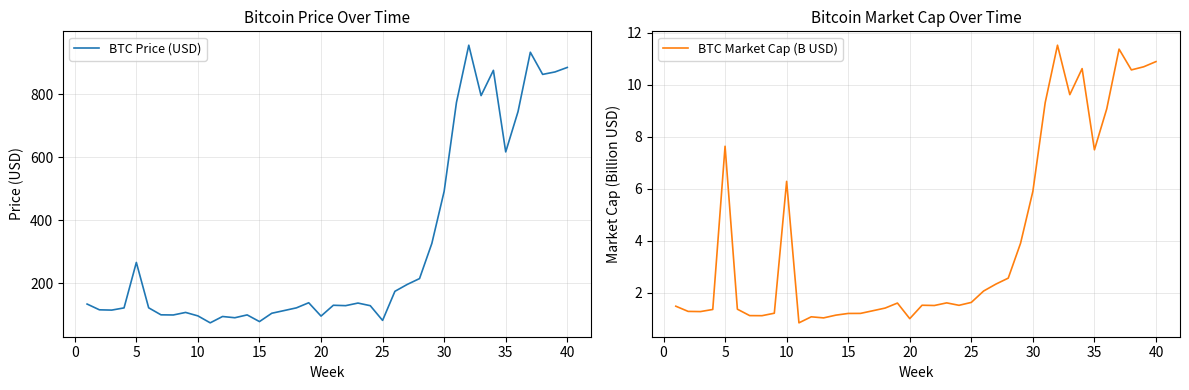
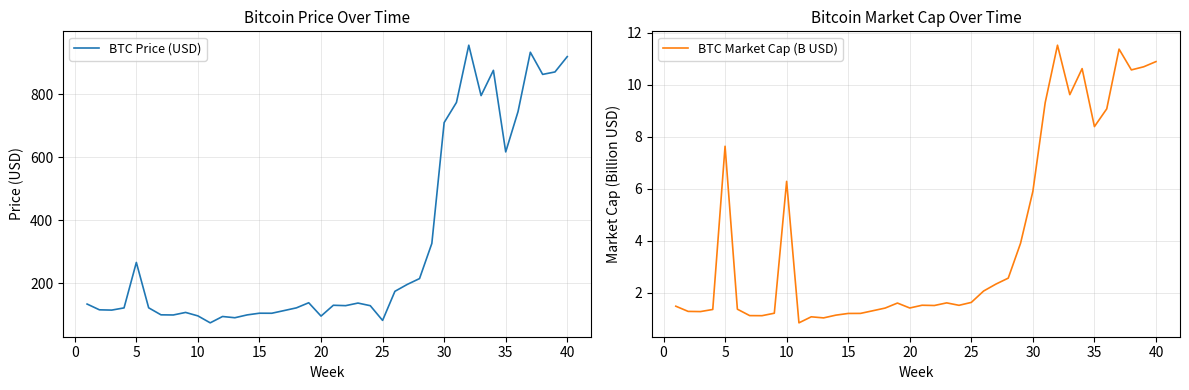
  {
    "Bitcoin Price Over Time": {
      "5": 270,
      "10": 100,
-     "15": 80,
+     "15": 110,
      "20": 100,
      "25": 80,
-     "30": 490,
+     "30": 710,
      "35": 620,
-     "40": 890
+     "40": 920
    },
    "Bitcoin Market Cap Over Time": {
      "5": 7.6,
      "10": 6.3,
      "15": 1.2,
-     "20": 1.0,
+     "20": 1.4,
      "25": 1.6,
      "30": 5.9,
-     "35": 7.5,
+     "35": 8.4,
      "40": 10.9
    }
  }
